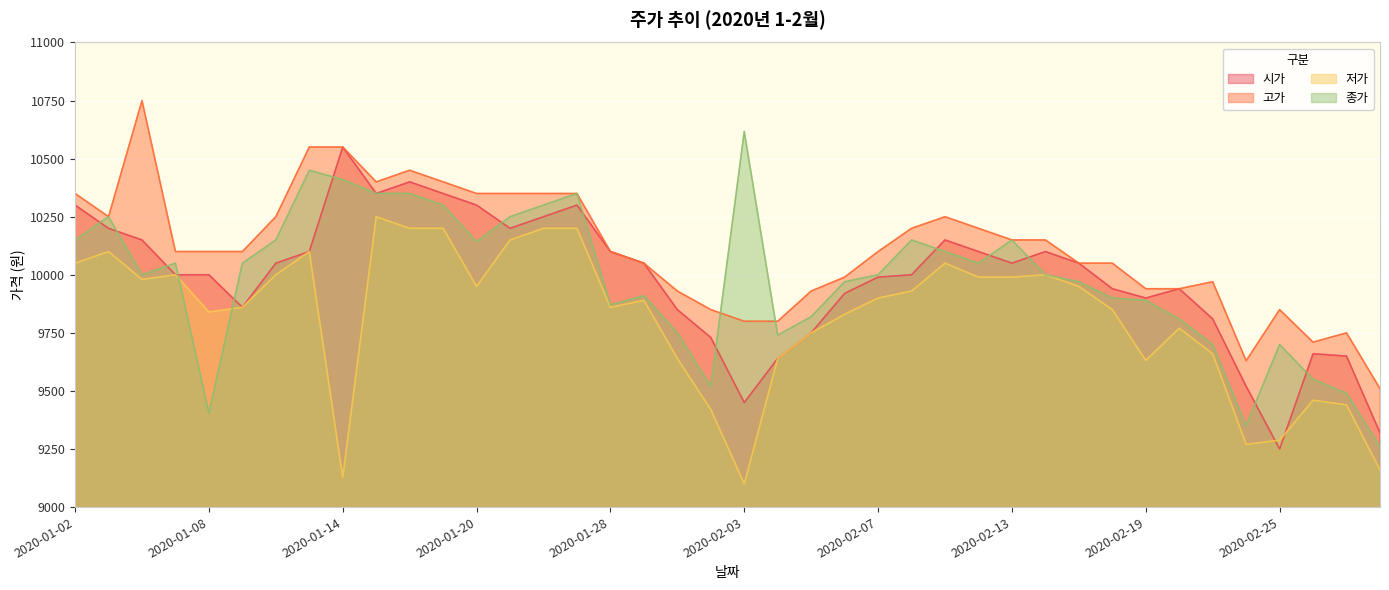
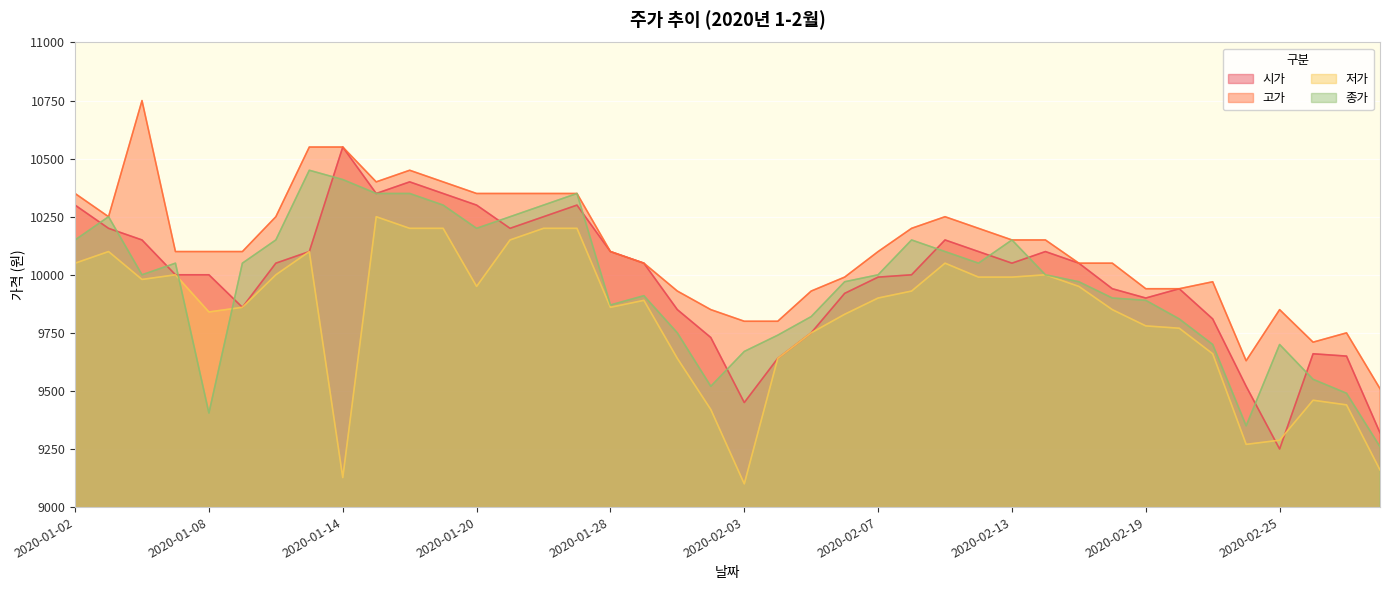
  {
    "저가": {
      "2020-01-02": 10050,
      "2020-01-08": 9840,
      "2020-01-14": 9130,
      "2020-01-20": 9950,
      "2020-02-03": 9100,
      "2020-02-07": 9900,
      "2020-02-13": 9990,
-     "2020-02-19": 9630,
+     "2020-02-19": 9780,
      "2020-02-25": 9290
    },
    "종가": {
      "2020-01-02": 10150,
      "2020-01-08": 9410,
      "2020-01-14": 10410,
-     "2020-01-20": 10140,
-     "2020-02-03": 10620,
+     "2020-01-20": 10200,
+     "2020-02-03": 9670,
      "2020-02-25": 9700
    }
  }
